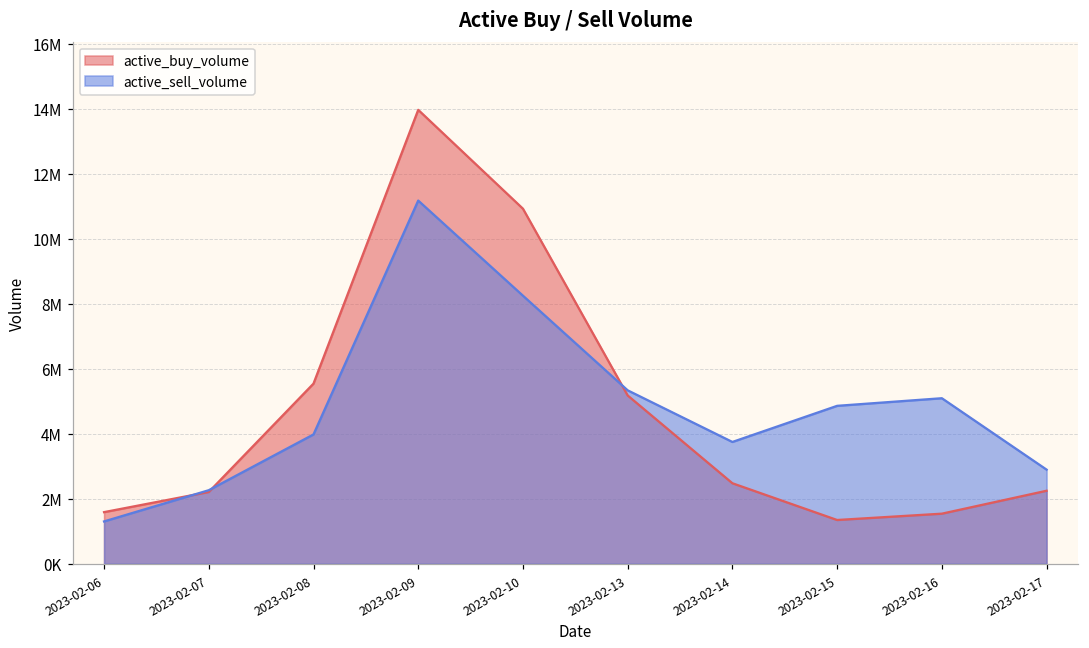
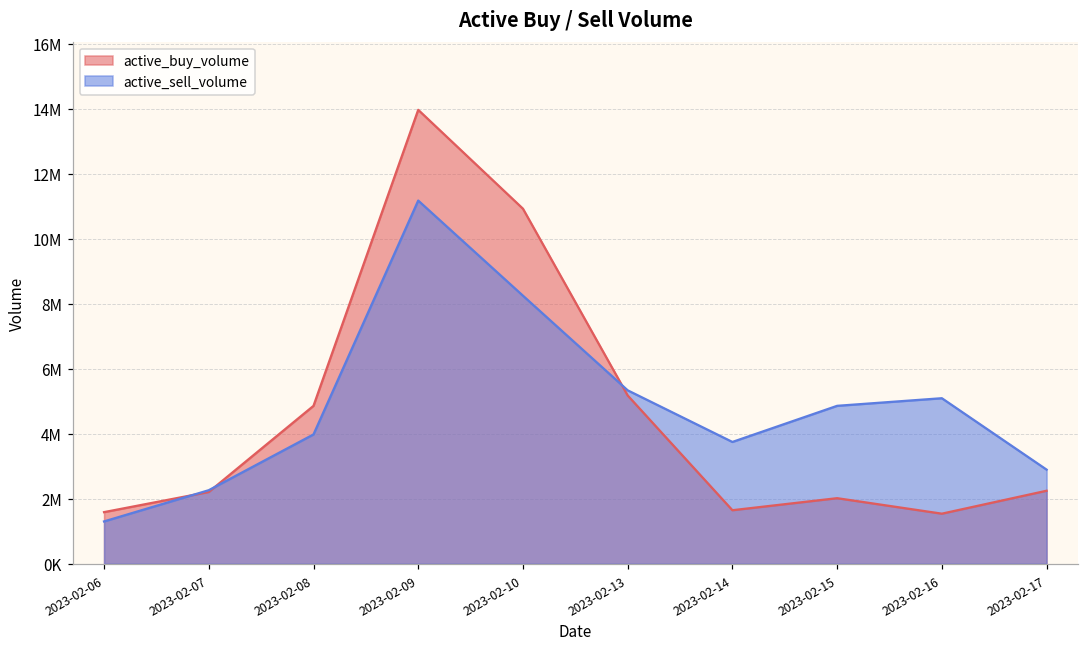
  {
    "active_buy_volume": {
      "2023-02-06": 1600000,
-     "2023-02-08": 5500000,
+     "2023-02-08": 4900000,
      "2023-02-09": 14000000,
      "2023-02-10": 10900000,
      "2023-02-13": 5200000,
-     "2023-02-14": 2500000,
-     "2023-02-15": 1300000,
+     "2023-02-14": 1600000,
+     "2023-02-15": 2000000,
      "2023-02-16": 1500000,
      "2023-02-17": 2200000
    },
    "active_sell_volume": {
      "2023-02-06": 1300000,
      "2023-02-08": 4000000,
      "2023-02-09": 11200000,
      "2023-02-10": 8200000,
      "2023-02-13": 5300000,
      "2023-02-14": 3700000,
      "2023-02-15": 4900000,
      "2023-02-16": 5100000,
      "2023-02-17": 2900000
    }
  }
